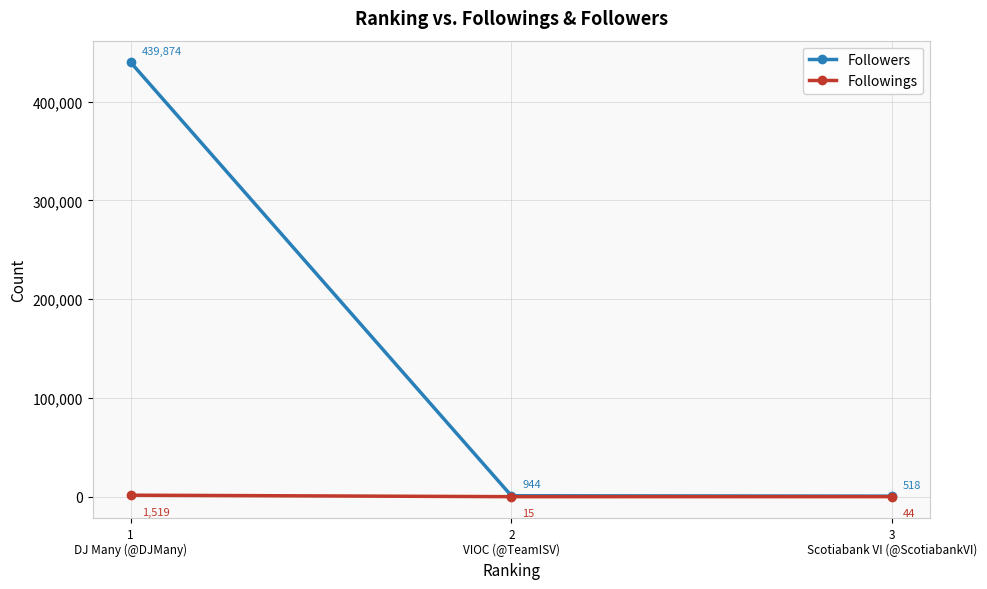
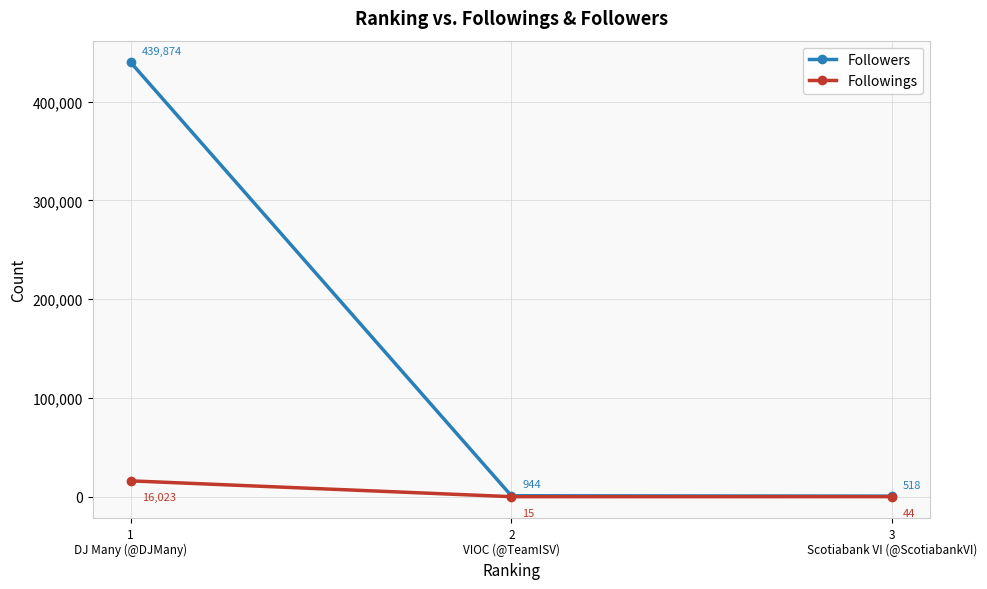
  {
    "Followers": {
      "1 DJ Many (@DJMany)": "439,874"
    },
    "Followings": {
-     "1 DJ Many (@DJMany)": "1,519"
+     "1 DJ Many (@DJMany)": "16,023"
    }
  }
